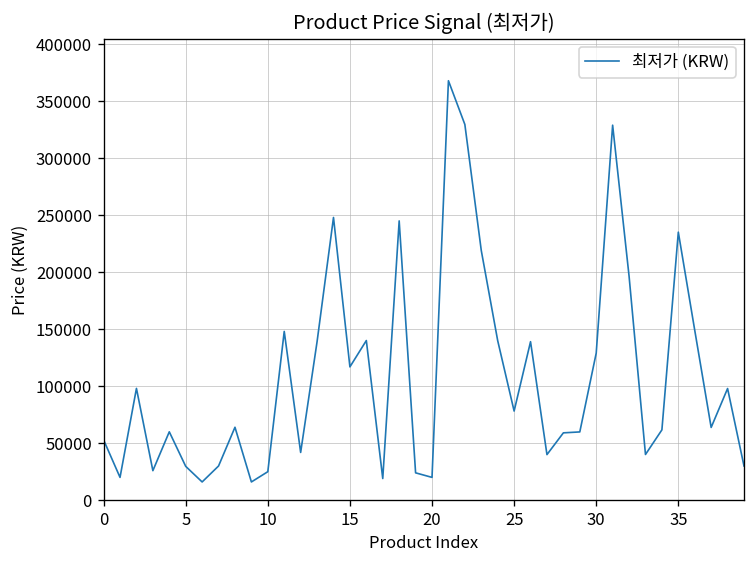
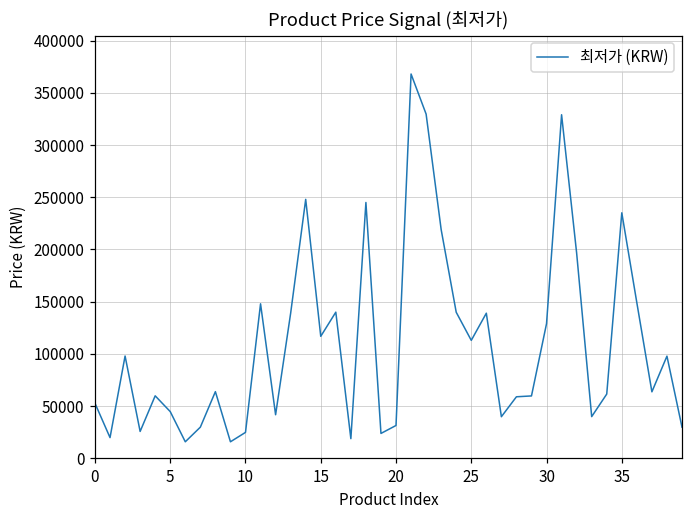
  {
    "0": 50000,
-   "5": 30000,
+   "5": 40000,
    "10": 20000,
    "15": 120000,
-   "20": 20000,
-   "25": 80000,
+   "20": 30000,
+   "25": 110000,
    "30": 130000,
    "35": 240000
  }
